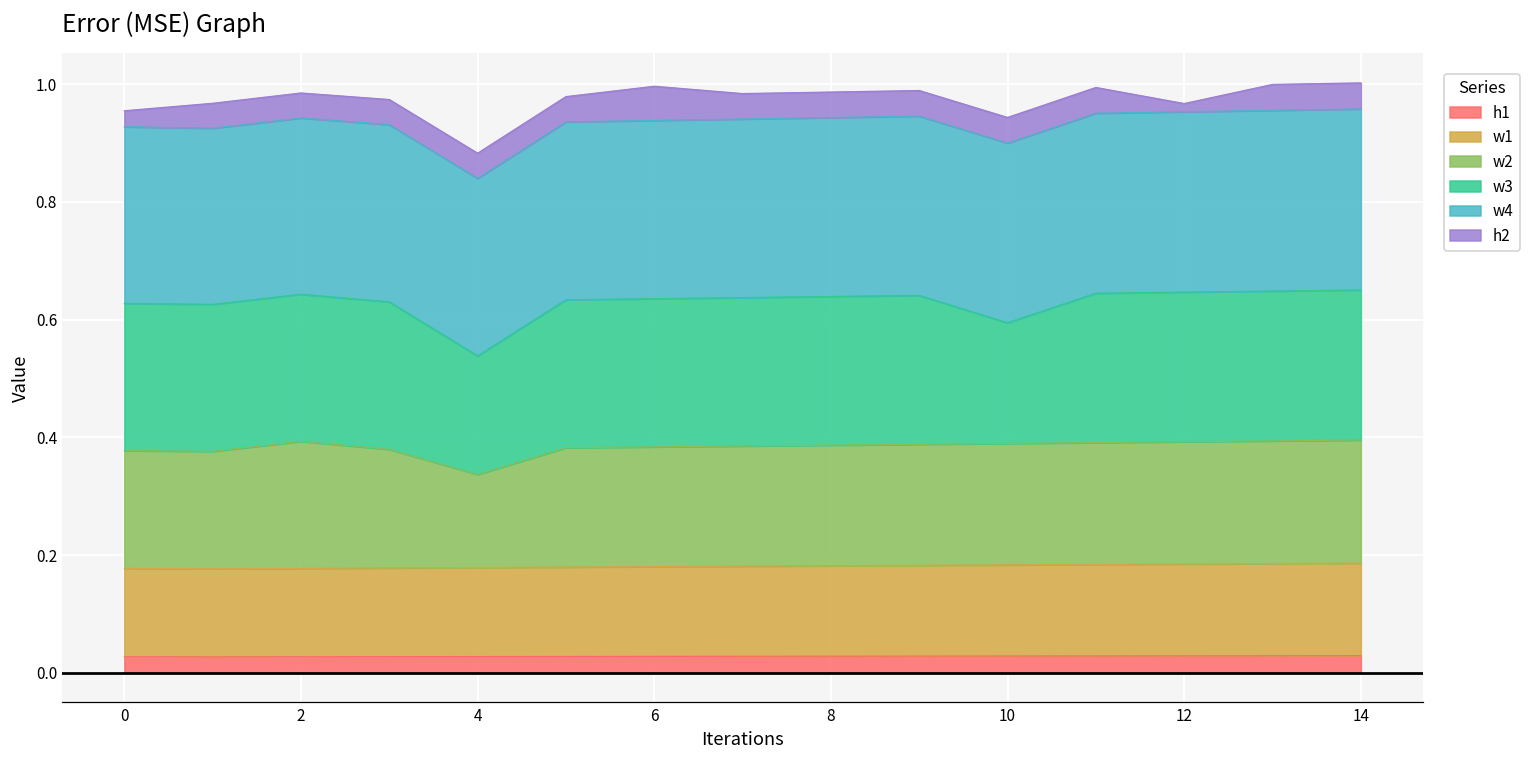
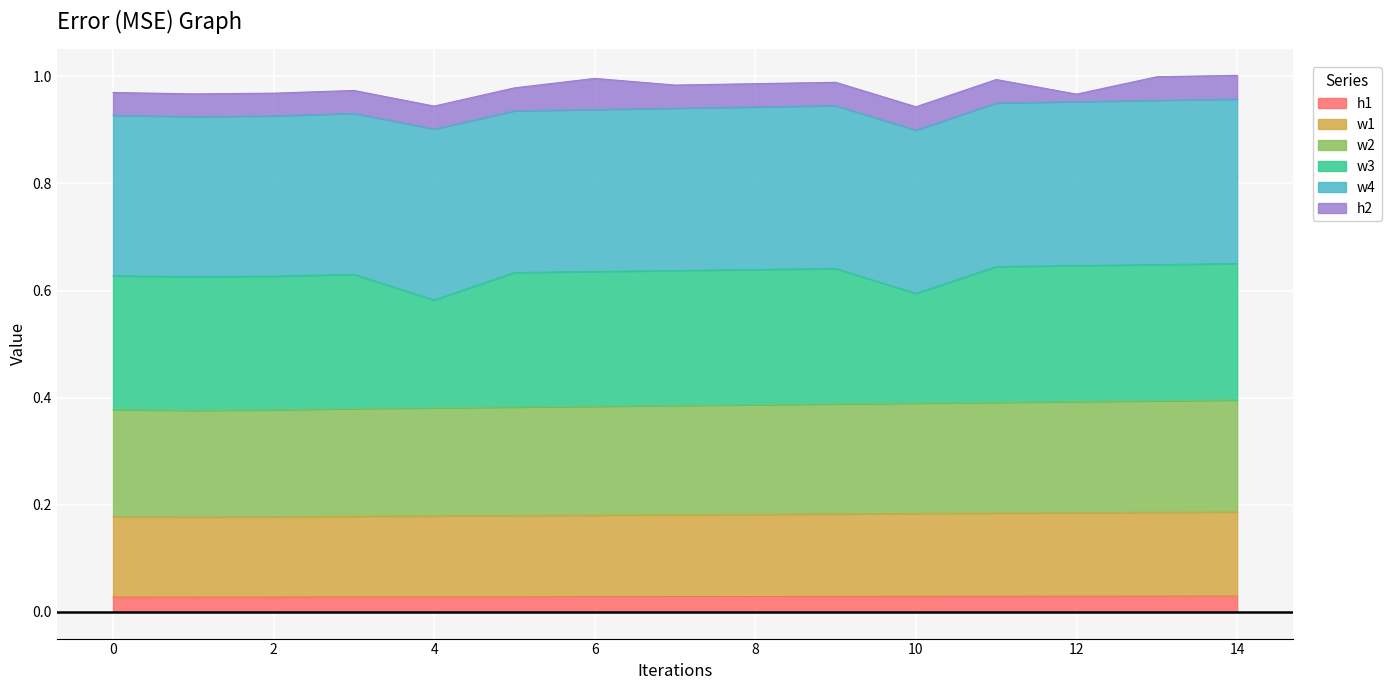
  {
    "h1": {
      "0": 0.03,
      "2": 0.03,
      "4": 0.03,
      "6": 0.03,
      "8": 0.03,
      "10": 0.03,
      "12": 0.03,
      "14": 0.03
    },
    "w1": {
      "0": 0.15,
      "2": 0.15,
      "4": 0.15,
      "6": 0.15,
      "8": 0.15,
      "10": 0.15,
      "12": 0.16,
      "14": 0.16
    },
    "w2": {
      "0": 0.20,
-     "2": 0.22,
-     "4": 0.16,
+     "2": 0.20,
+     "4": 0.20,
      "6": 0.20,
      "8": 0.20,
      "10": 0.21,
      "12": 0.21,
      "14": 0.21
    },
    "w3": {
      "0": 0.25,
      "2": 0.25,
      "4": 0.20,
      "6": 0.25,
      "8": 0.25,
      "10": 0.20,
      "12": 0.25,
      "14": 0.25
    },
    "w4": {
      "0": 0.30,
      "2": 0.30,
-     "4": 0.30,
+     "4": 0.32,
      "6": 0.30,
      "8": 0.30,
      "10": 0.31,
      "12": 0.31,
      "14": 0.31
    },
    "h2": {
-     "0": 0.03,
+     "0": 0.04,
      "2": 0.04,
      "4": 0.04,
      "6": 0.06,
      "8": 0.04,
      "10": 0.04,
      "12": 0.01,
      "14": 0.04
    }
  }
